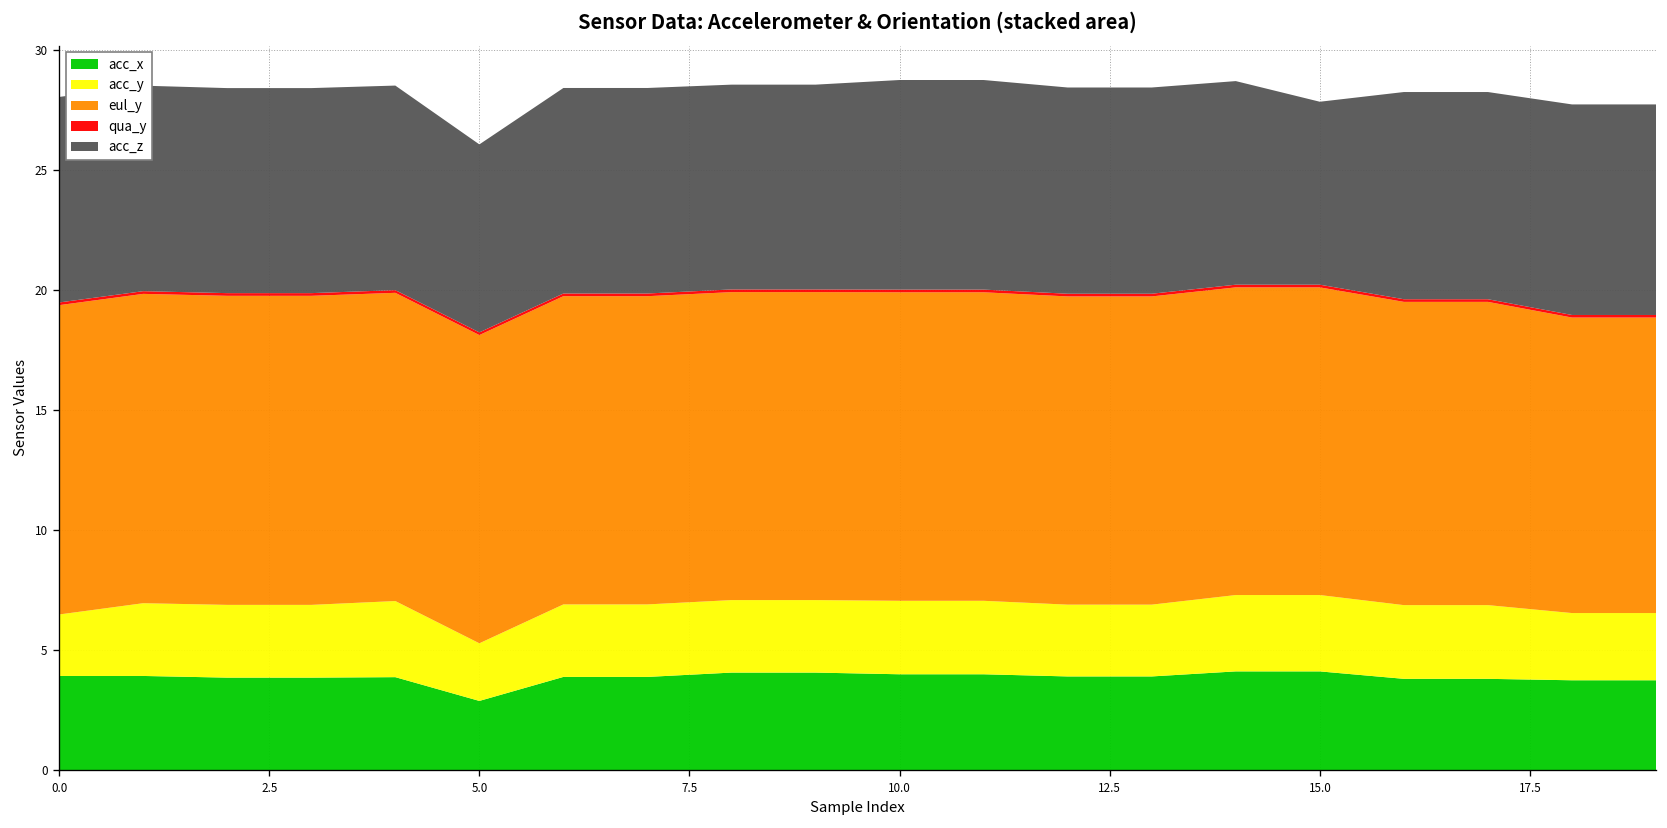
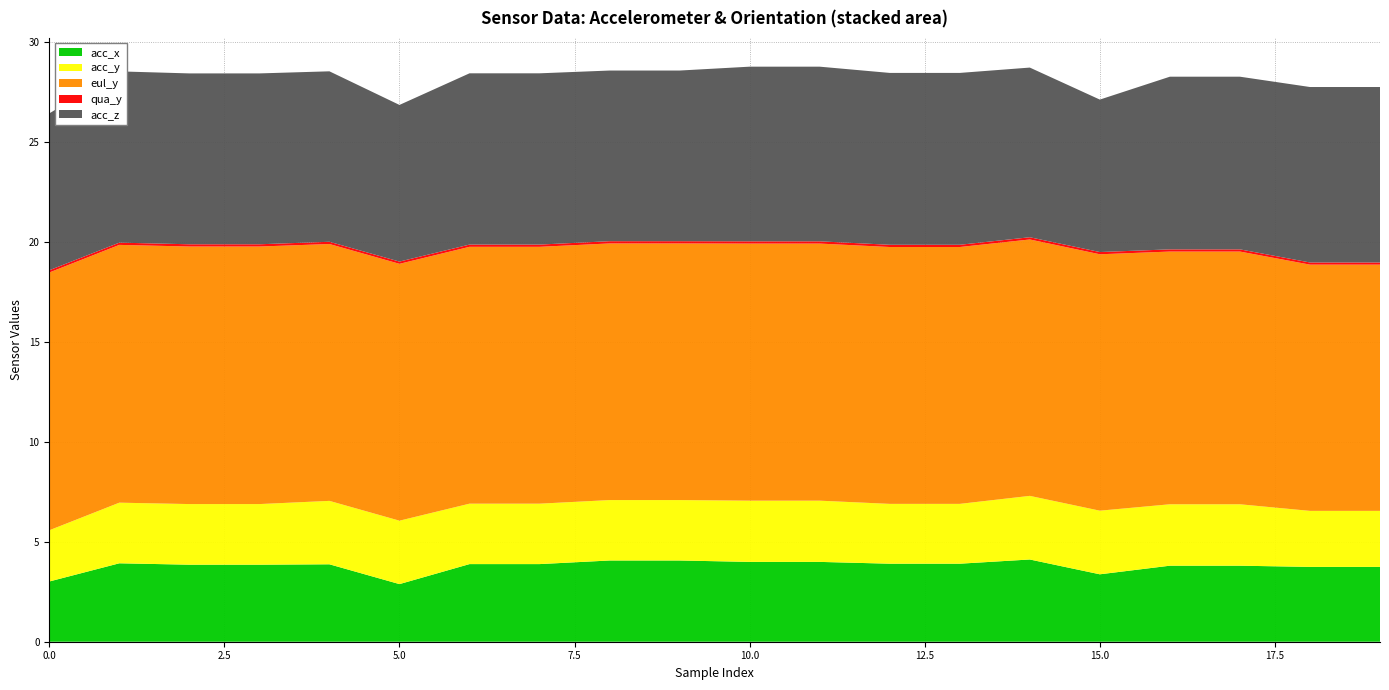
  {
    "acc_x": {
-     "0.0": 3.9,
+     "0.0": 3.0,
      "5.0": 2.9,
      "10.0": 4.0,
-     "15.0": 4.1
+     "15.0": 3.4
    },
    "acc_y": {
      "0.0": 2.6,
-     "5.0": 2.4,
+     "5.0": 3.2,
      "10.0": 3.1,
      "15.0": 3.2
    },
    "acc_z": {
-     "0.0": 8.6,
+     "0.0": 7.8,
      "5.0": 7.8,
      "10.0": 8.7,
      "15.0": 7.6
    }
  }
